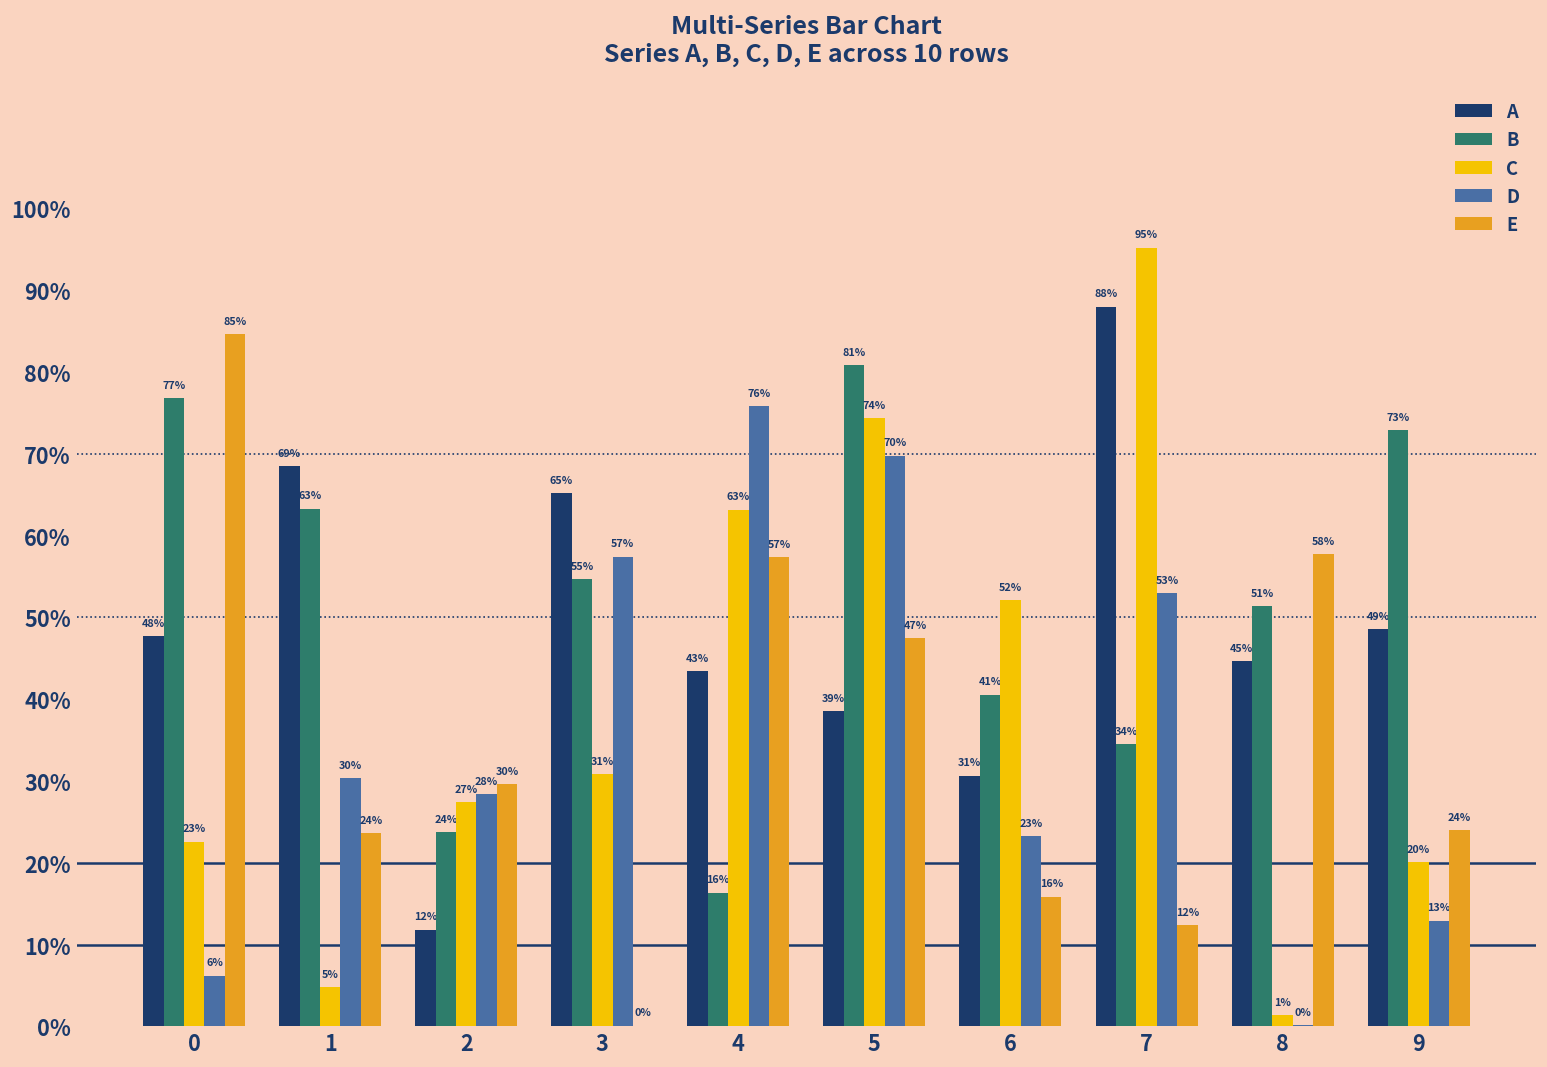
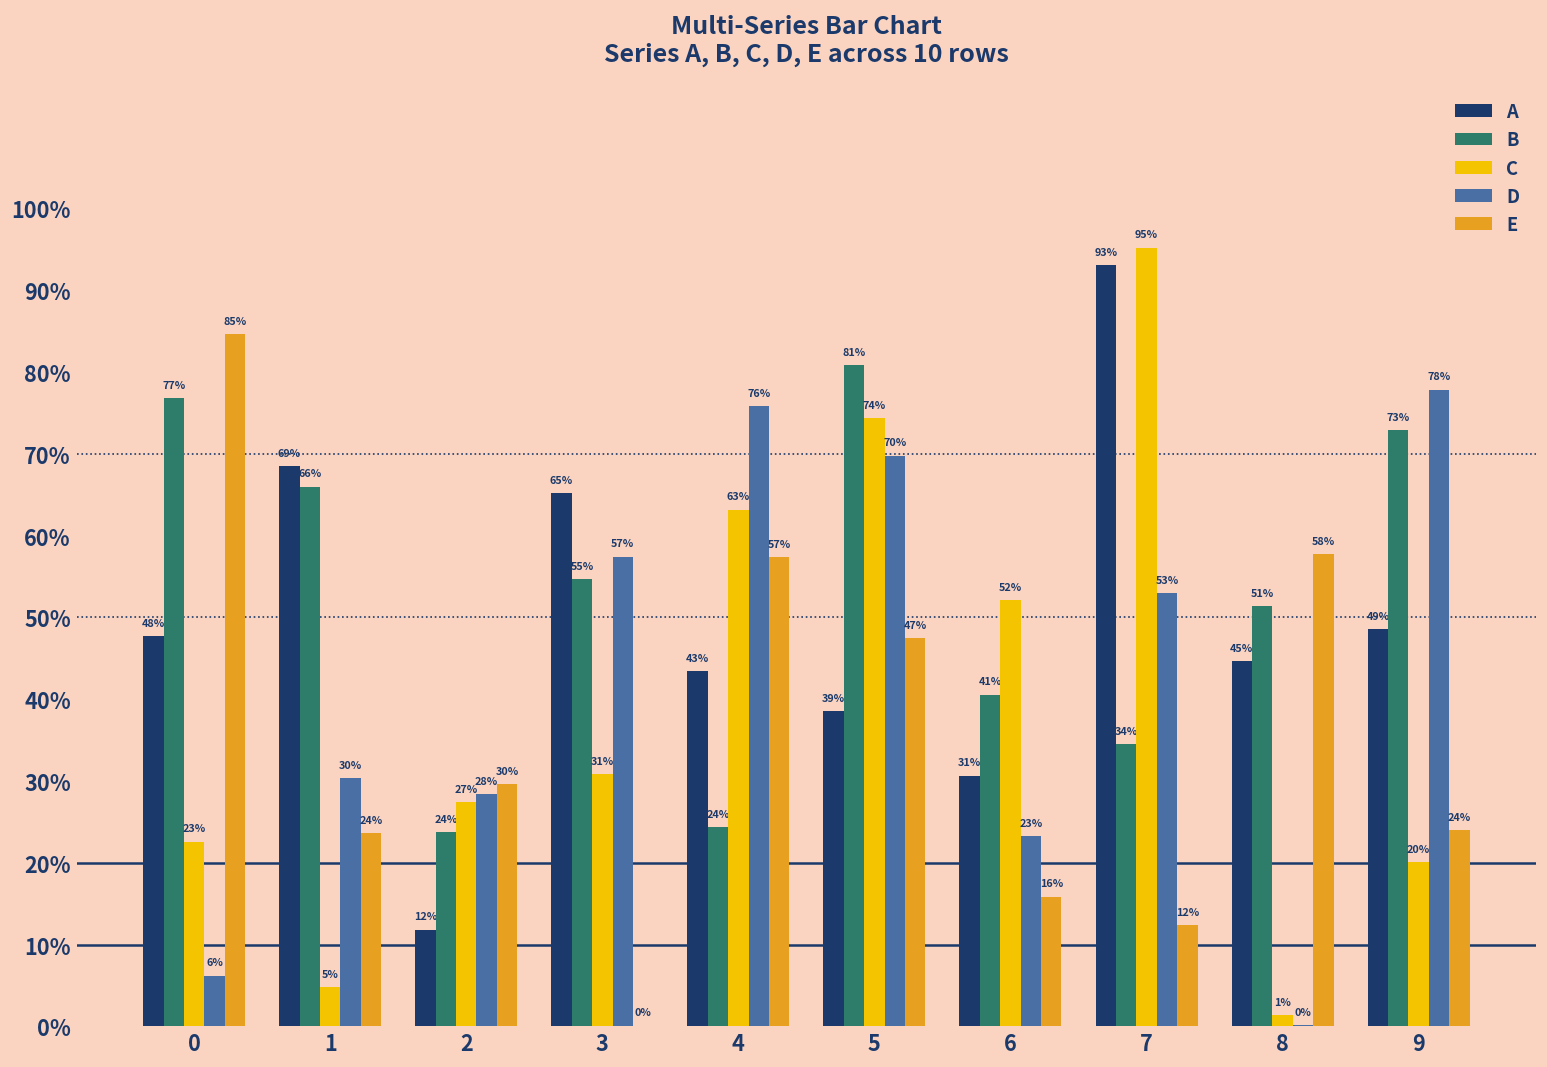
  {
    "A": {
      "0": "48%",
      "1": "69%",
      "2": "12%",
      "3": "65%",
      "4": "43%",
      "5": "39%",
      "6": "31%",
-     "7": "88%",
+     "7": "93%",
      "8": "45%",
      "9": "49%"
    },
    "B": {
      "0": "77%",
-     "1": "63%",
+     "1": "66%",
      "2": "24%",
      "3": "55%",
-     "4": "16%",
+     "4": "24%",
      "5": "81%",
      "6": "41%",
      "7": "34%",
      "8": "51%",
      "9": "73%"
    },
    "D": {
      "0": "6%",
      "1": "30%",
      "2": "28%",
      "3": "57%",
      "4": "76%",
      "5": "70%",
      "6": "23%",
      "7": "53%",
      "8": "0%",
-     "9": "13%"
+     "9": "78%"
    }
  }
